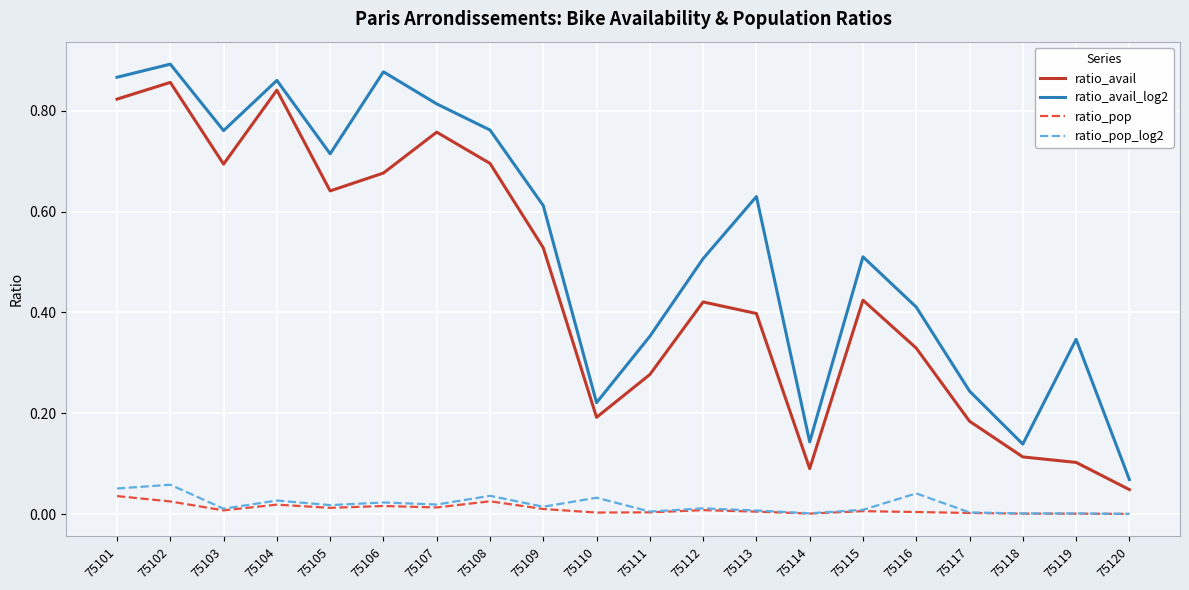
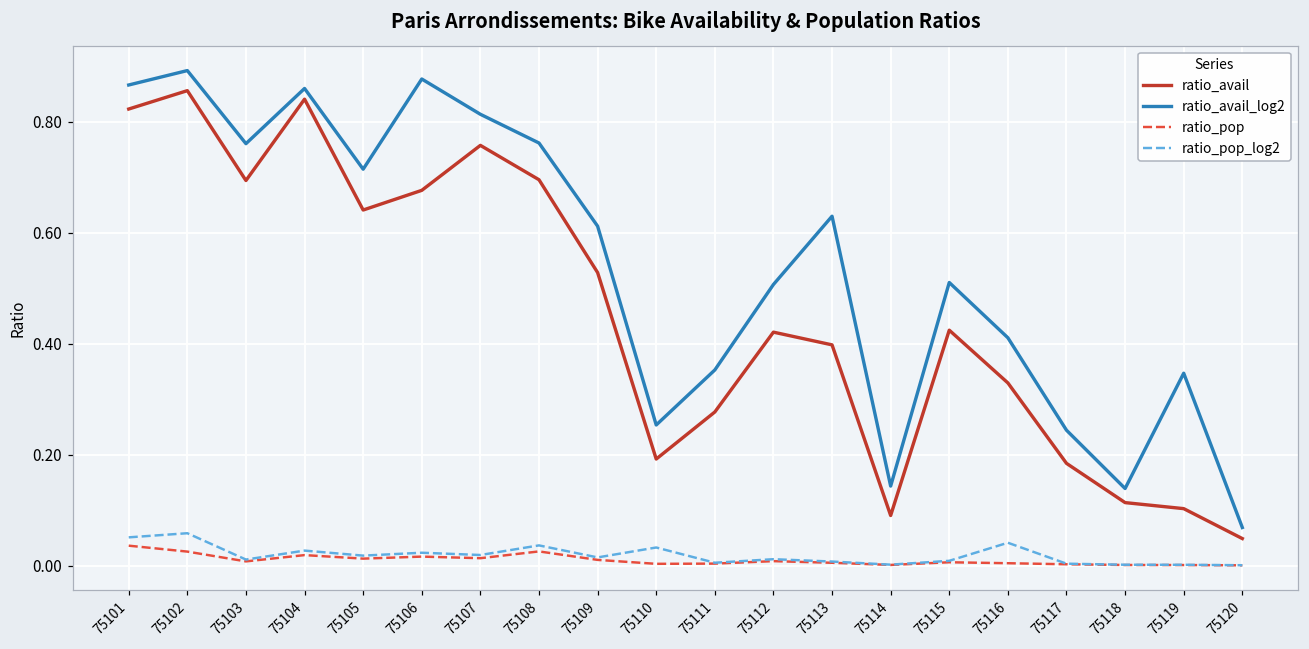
  {
    "ratio_avail_log2": {
      "75101": 0.87,
      "75102": 0.89,
      "75103": 0.76,
      "75104": 0.86,
      "75105": 0.71,
      "75106": 0.88,
      "75107": 0.81,
      "75108": 0.76,
      "75109": 0.61,
-     "75110": 0.22,
+     "75110": 0.25,
      "75111": 0.35,
      "75112": 0.51,
      "75113": 0.63,
      "75114": 0.14,
      "75115": 0.51,
      "75116": 0.41,
      "75117": 0.24,
      "75118": 0.14,
      "75119": 0.35,
      "75120": 0.07
    },
    "ratio_pop_log2": {
      "75101": 0.05,
      "75102": 0.06,
      "75104": 0.03,
      "75105": 0.02,
      "75106": 0.02,
      "75107": 0.02,
      "75108": 0.04,
      "75110": 0.03,
      "75116": 0.04
    }
  }
